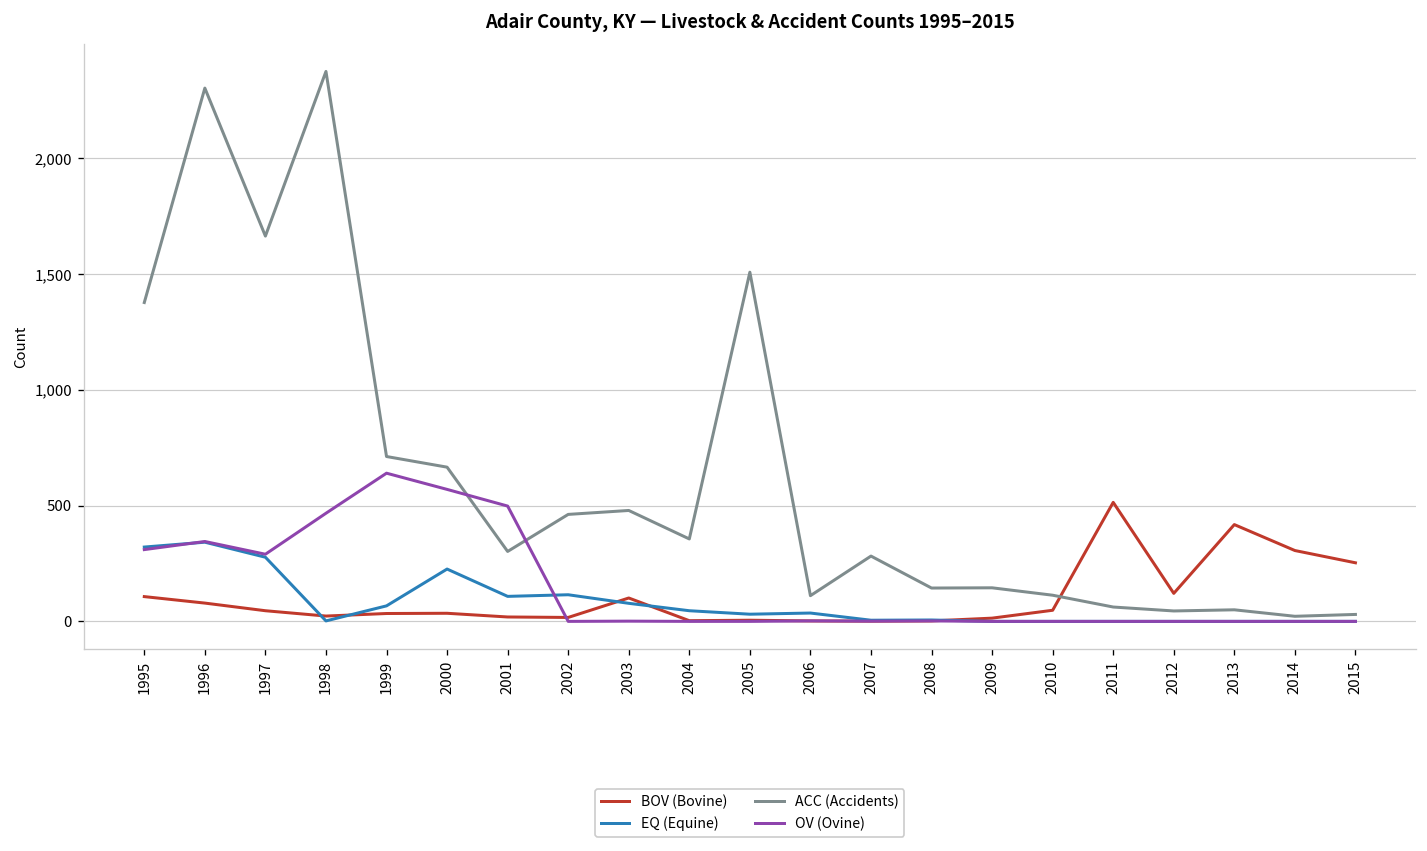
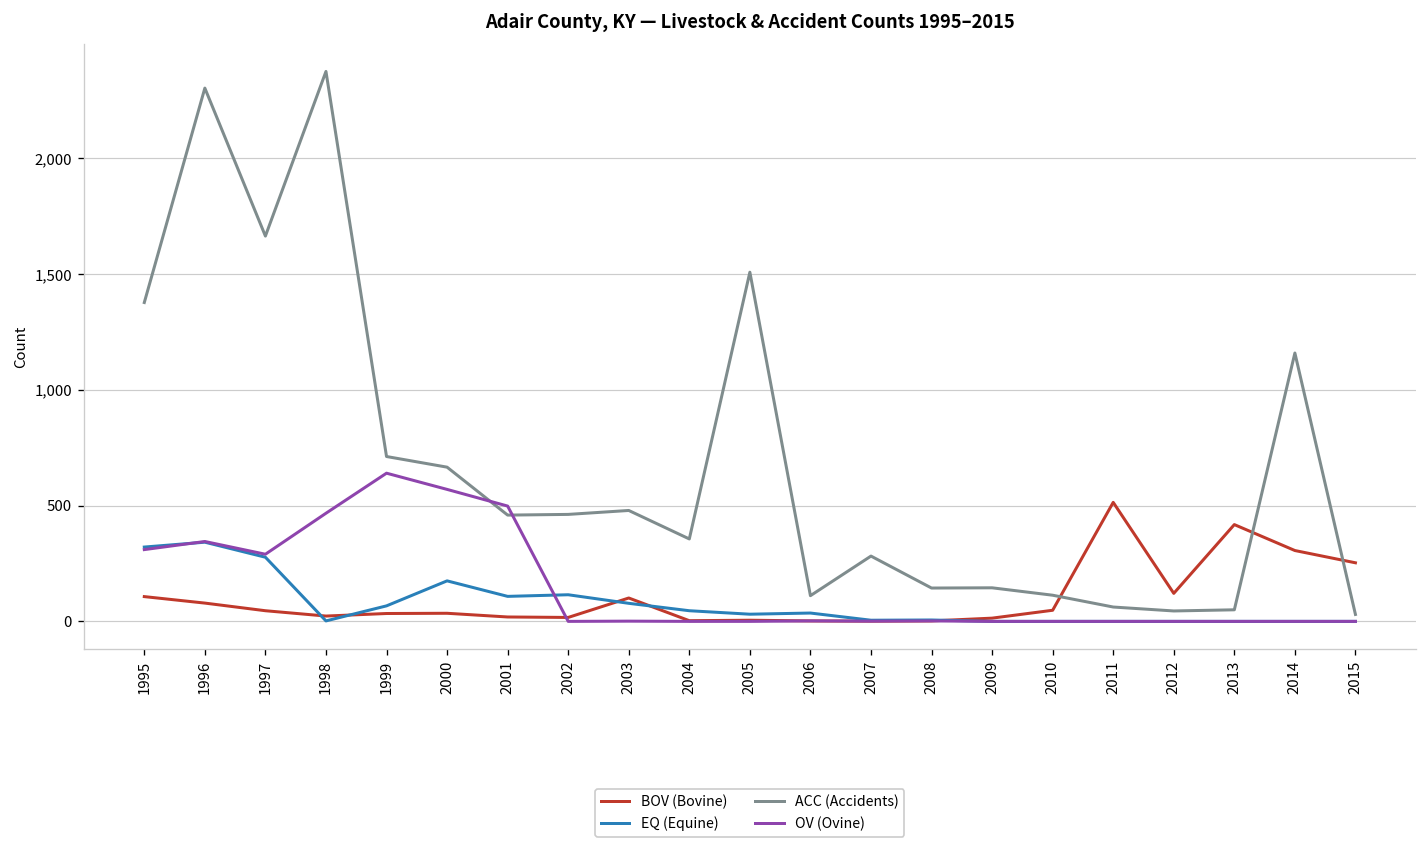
  {
    "BOV (Bovine)": {
      "1995": "110",
      "1996": "80",
      "1997": "50",
      "1998": "20",
      "1999": "30",
      "2000": "40",
      "2001": "20",
      "2002": "20",
      "2003": "100",
      "2009": "10",
      "2010": "50",
      "2011": "510",
      "2012": "120",
      "2013": "420",
      "2014": "310",
      "2015": "250"
    },
    "EQ (Equine)": {
      "1998": "0",
      "1999": "70",
-     "2000": "230",
+     "2000": "180",
      "2001": "110",
      "2002": "120",
      "2003": "80",
      "2004": "50",
      "2005": "30",
      "2006": "40"
    },
    "ACC (Accidents)": {
      "1995": "1,380",
      "1996": "2,300",
      "1997": "1,660",
      "1998": "2,380",
      "1999": "710",
      "2000": "670",
-     "2001": "300",
+     "2001": "460",
      "2002": "460",
      "2003": "480",
      "2004": "360",
      "2005": "1,510",
      "2006": "110",
      "2007": "280",
      "2008": "140",
      "2009": "150",
      "2010": "110",
      "2011": "60",
      "2012": "50",
      "2013": "50",
-     "2014": "20",
+     "2014": "1,160",
      "2015": "30"
    },
    "OV (Ovine)": {
      "1998": "470",
      "1999": "640",
      "2000": "570",
      "2001": "500",
      "2002": "0",
      "2003": "0"
    }
  }
